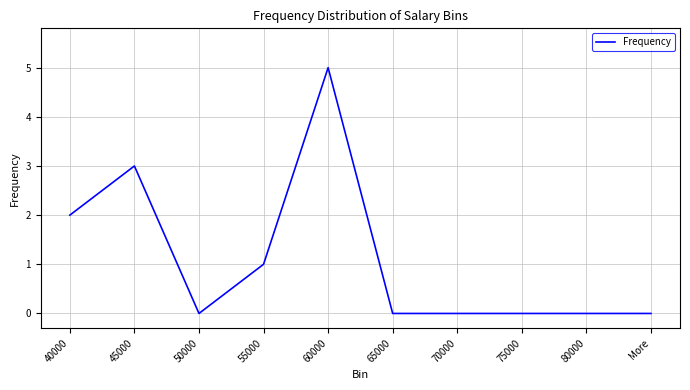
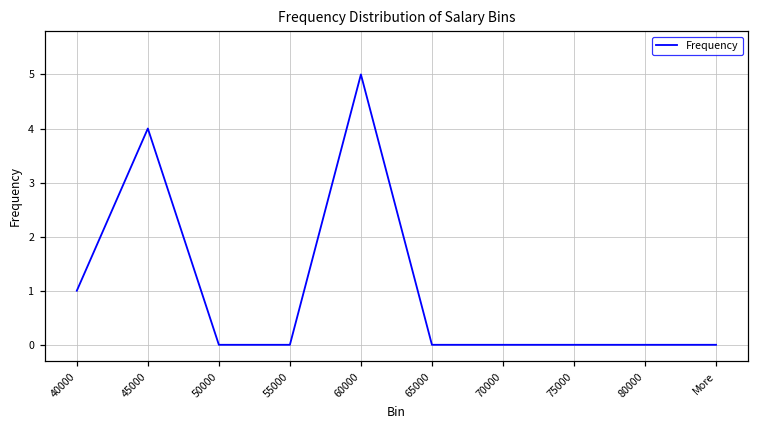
  {
-   "40000": 2,
-   "45000": 3,
+   "40000": 1,
+   "45000": 4,
    "50000": 0,
-   "55000": 1,
+   "55000": 0,
    "60000": 5,
    "65000": 0,
    "70000": 0,
    "75000": 0,
    "80000": 0,
    "More": 0
  }
